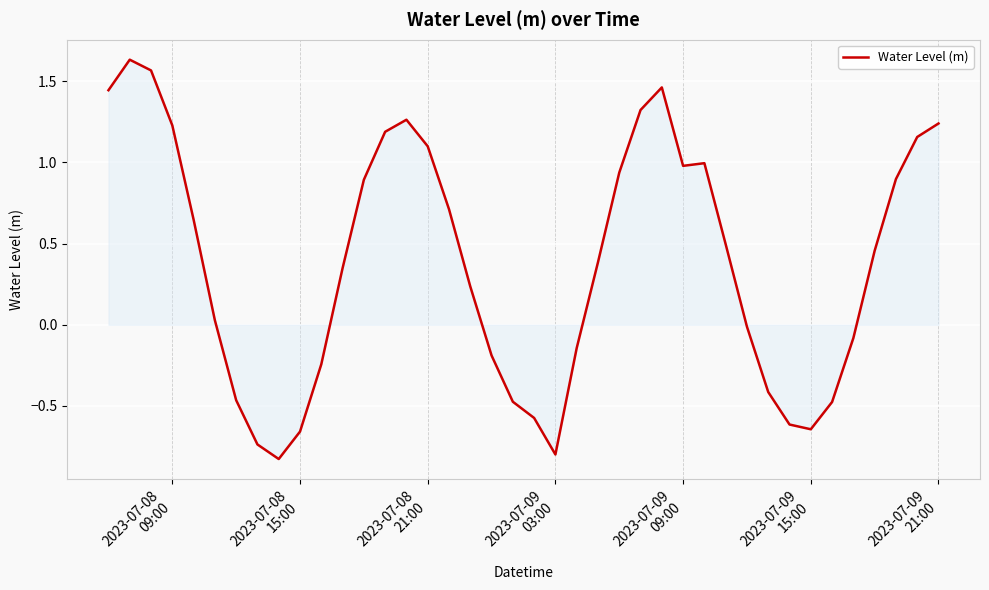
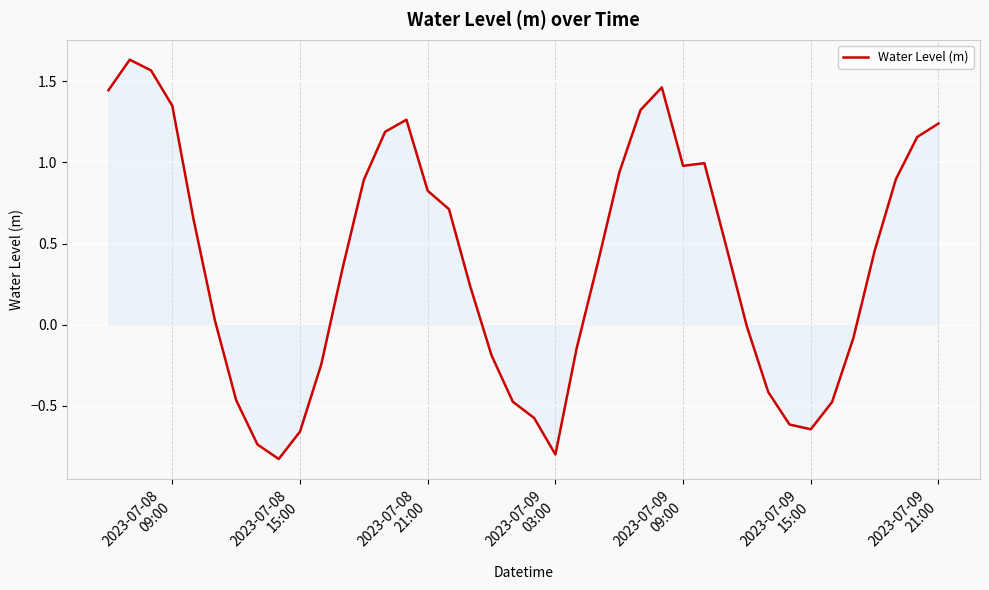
  {
    "Water Level (m)": {
-     "2023-07-08 09:00": 1.23,
+     "2023-07-08 09:00": 1.35,
      "2023-07-08 15:00": -0.66,
-     "2023-07-08 21:00": 1.10,
+     "2023-07-08 21:00": 0.82,
      "2023-07-09 03:00": -0.80,
      "2023-07-09 15:00": -0.64
    }
  }
